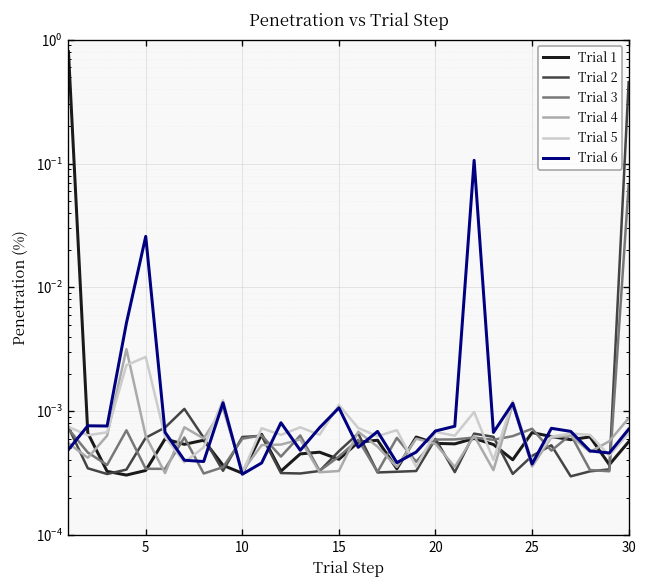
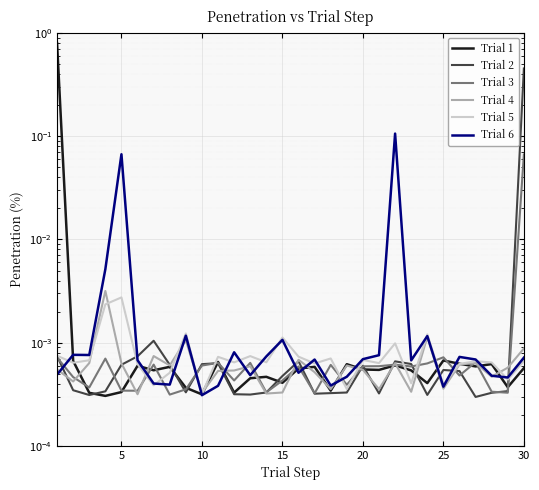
  {
    "Trial 1": {
      "25": 0.0007,
      "30": 0.0006
    },
    "Trial 2": {
      "15": 0.0005,
-     "25": 0.00043,
+     "25": 0.0005,
      "30": 0.5
    },
    "Trial 3": {
      "25": 0.0007,
      "30": 0.07
    },
    "Trial 6": {
-     "5": 0.026,
+     "5": 0.07,
      "30": 0.0007
    }
  }
